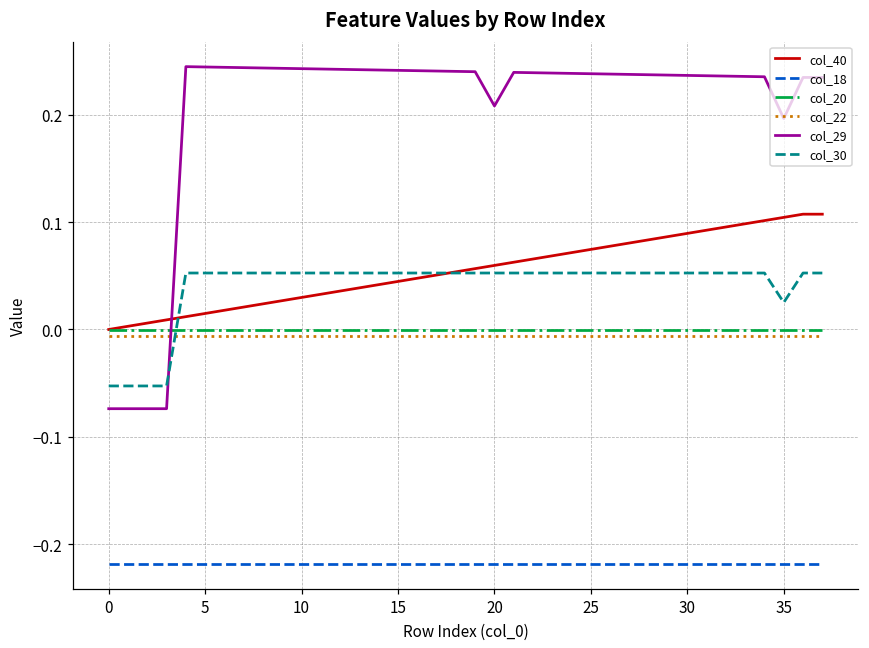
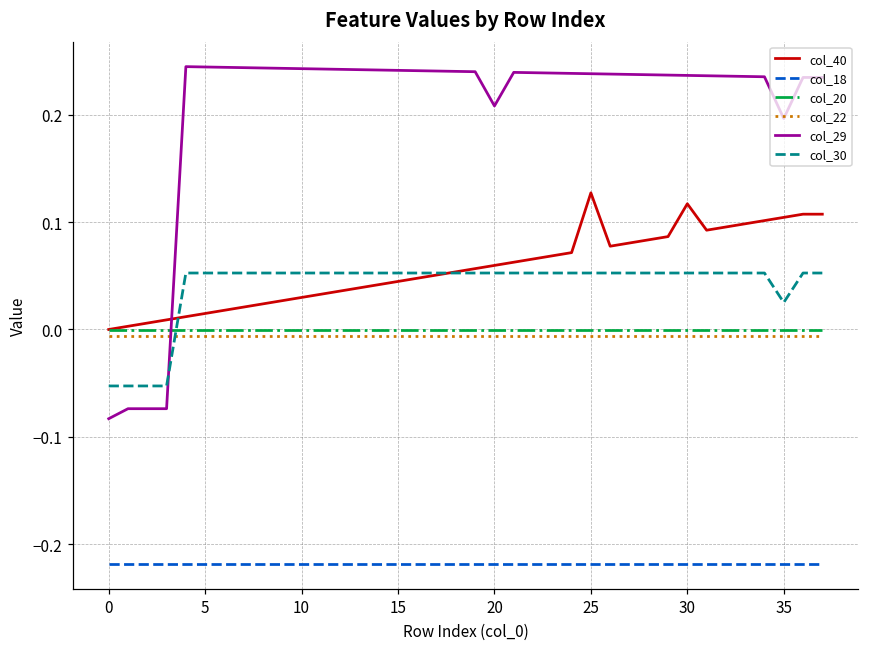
  {
    "col_40": {
      "5": 0.01,
      "10": 0.03,
      "15": 0.04,
      "20": 0.06,
-     "25": 0.07,
-     "30": 0.09,
+     "25": 0.13,
+     "30": 0.12,
      "35": 0.10
    },
    "col_18": {
      "0": -0.22,
      "5": -0.22,
      "10": -0.22,
      "15": -0.22,
      "20": -0.22,
      "25": -0.22,
      "30": -0.22,
      "35": -0.22
    },
    "col_20": {
      "5": 0.00,
      "10": 0.00,
      "15": 0.00,
      "20": 0.00,
      "25": 0.00,
      "30": 0.00,
      "35": 0.00
    },
    "col_22": {
      "0": -0.01,
      "5": -0.01,
      "10": -0.01,
      "15": -0.01,
      "20": -0.01,
      "25": -0.01,
      "30": -0.01,
      "35": -0.01
    },
    "col_29": {
-     "0": -0.07,
+     "0": -0.08,
      "5": 0.24,
      "10": 0.24,
      "15": 0.24,
      "20": 0.21,
      "25": 0.24,
      "30": 0.24
    },
    "col_30": {
      "0": -0.05,
      "5": 0.05,
      "10": 0.05,
      "15": 0.05,
      "20": 0.05,
      "25": 0.05,
      "30": 0.05,
      "35": 0.03
    }
  }
